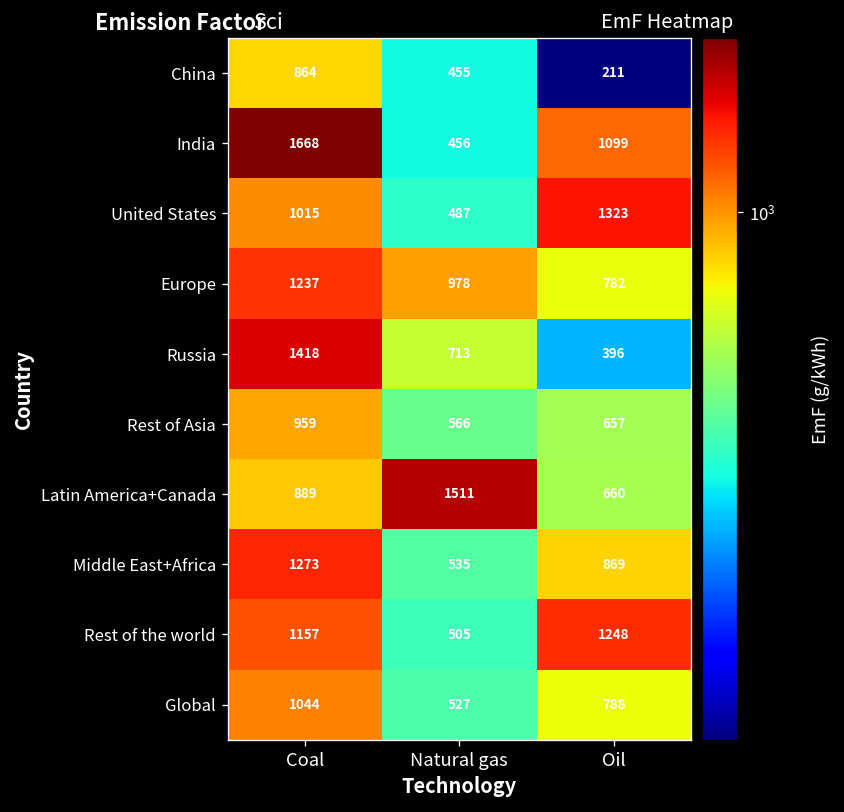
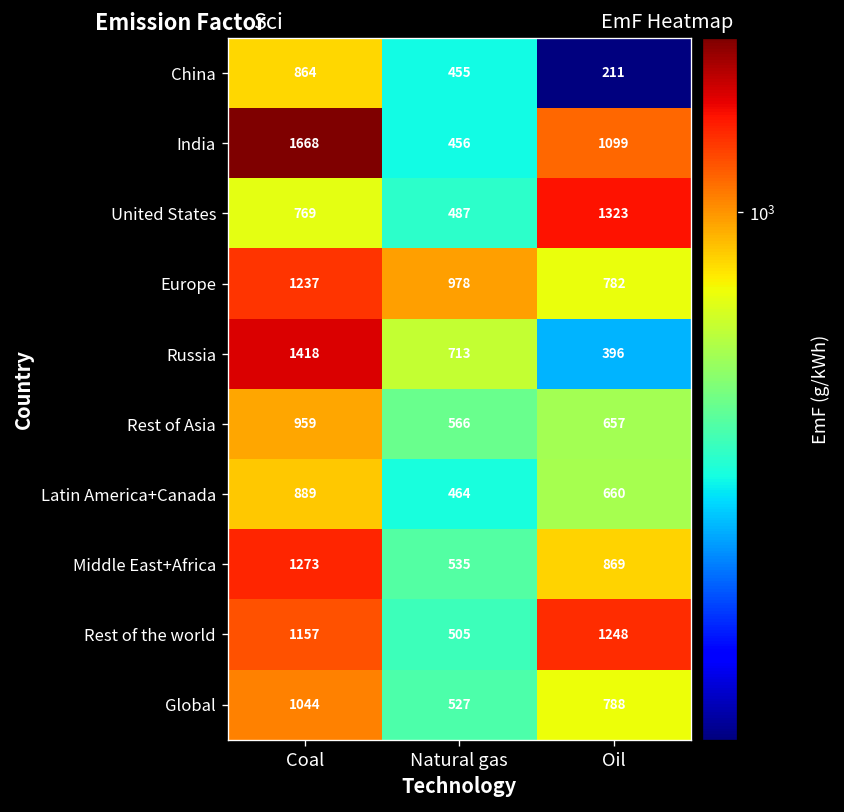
  {
    "China": {
      "Coal": 864,
      "Natural gas": 455,
      "Oil": 211
    },
    "India": {
      "Coal": 1668,
      "Natural gas": 456,
      "Oil": 1099
    },
    "United States": {
-     "Coal": 1015,
+     "Coal": 769,
      "Natural gas": 487,
      "Oil": 1323
    },
    "Europe": {
      "Coal": 1237,
      "Natural gas": 978,
      "Oil": 782
    },
    "Russia": {
      "Coal": 1418,
      "Natural gas": 713,
      "Oil": 396
    },
    "Rest of Asia": {
      "Coal": 959,
      "Natural gas": 566,
      "Oil": 657
    },
    "Latin America+Canada": {
      "Coal": 889,
-     "Natural gas": 1511,
+     "Natural gas": 464,
      "Oil": 660
    },
    "Middle East+Africa": {
      "Coal": 1273,
      "Natural gas": 535,
      "Oil": 869
    },
    "Rest of the world": {
      "Coal": 1157,
      "Natural gas": 505,
      "Oil": 1248
    },
    "Global": {
      "Coal": 1044,
      "Natural gas": 527,
      "Oil": 788
    }
  }
